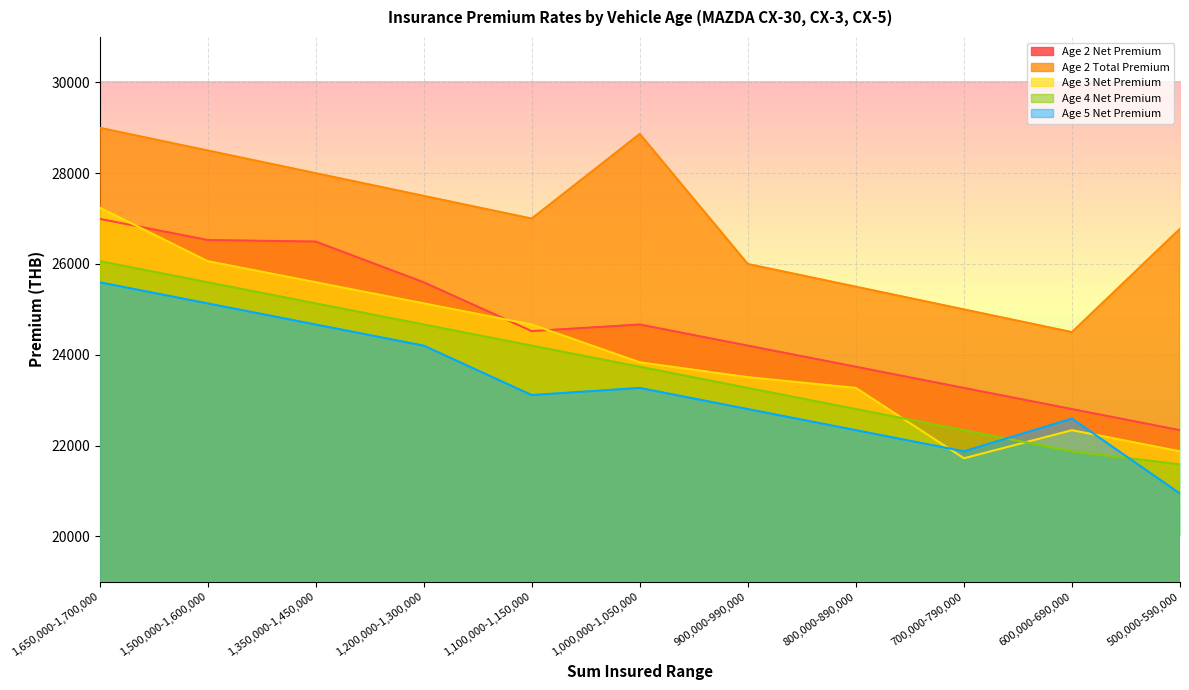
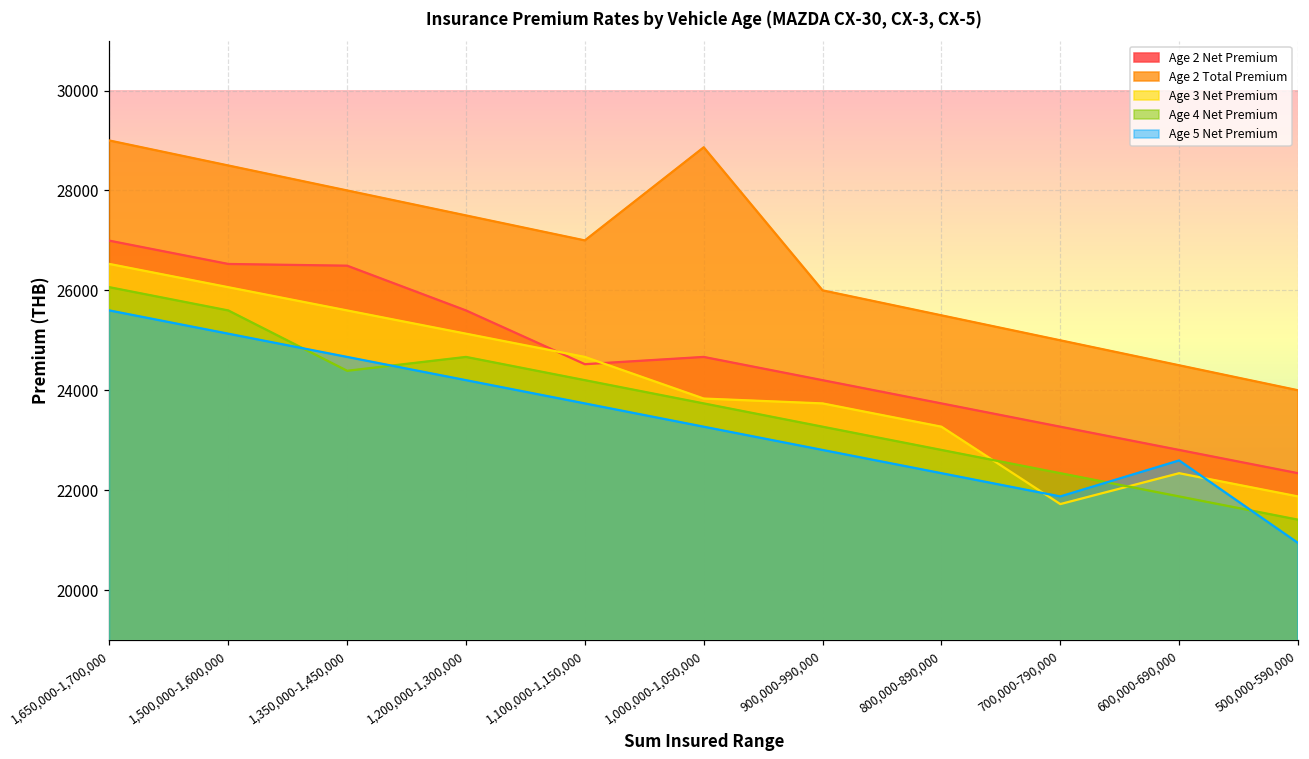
  {
    "Age 2 Net Premium": {
      "1,650,000-1,700,000": 27000,
      "1,500,000-1,600,000": 26500,
      "1,350,000-1,450,000": 26500,
      "1,200,000-1,300,000": 25600,
      "1,100,000-1,150,000": 24500,
      "1,000,000-1,050,000": 24700,
      "900,000-990,000": 24200,
      "800,000-890,000": 23700,
      "700,000-790,000": 23300,
      "600,000-690,000": 22800,
      "500,000-590,000": 22300
    },
    "Age 2 Total Premium": {
      "1,650,000-1,700,000": 29000,
      "1,500,000-1,600,000": 28500,
      "1,350,000-1,450,000": 28000,
      "1,200,000-1,300,000": 27500,
      "1,100,000-1,150,000": 27000,
      "1,000,000-1,050,000": 28900,
      "900,000-990,000": 26000,
      "800,000-890,000": 25500,
      "700,000-790,000": 25000,
      "600,000-690,000": 24500,
-     "500,000-590,000": 26800
+     "500,000-590,000": 24000
    },
    "Age 3 Net Premium": {
-     "1,650,000-1,700,000": 27200,
+     "1,650,000-1,700,000": 26500,
      "1,500,000-1,600,000": 26100,
      "1,350,000-1,450,000": 25600,
      "1,200,000-1,300,000": 25100,
      "1,100,000-1,150,000": 24700,
      "1,000,000-1,050,000": 23800,
-     "900,000-990,000": 23500,
+     "900,000-990,000": 23700,
      "800,000-890,000": 23300,
      "700,000-790,000": 21700,
      "600,000-690,000": 22300,
      "500,000-590,000": 21900
    },
    "Age 4 Net Premium": {
      "1,650,000-1,700,000": 26100,
      "1,500,000-1,600,000": 25600,
-     "1,350,000-1,450,000": 25100,
+     "1,350,000-1,450,000": 24400,
      "1,200,000-1,300,000": 24700,
      "1,100,000-1,150,000": 24200,
      "1,000,000-1,050,000": 23700,
      "900,000-990,000": 23300,
      "800,000-890,000": 22800,
      "700,000-790,000": 22300,
      "600,000-690,000": 21900,
-     "500,000-590,000": 21600
+     "500,000-590,000": 21400
    },
    "Age 5 Net Premium": {
      "1,650,000-1,700,000": 25600,
      "1,500,000-1,600,000": 25100,
      "1,350,000-1,450,000": 24700,
      "1,200,000-1,300,000": 24200,
-     "1,100,000-1,150,000": 23100,
+     "1,100,000-1,150,000": 23700,
      "1,000,000-1,050,000": 23300,
      "900,000-990,000": 22800,
      "800,000-890,000": 22300,
      "700,000-790,000": 21900,
      "600,000-690,000": 22600,
      "500,000-590,000": 20900
    }
  }
